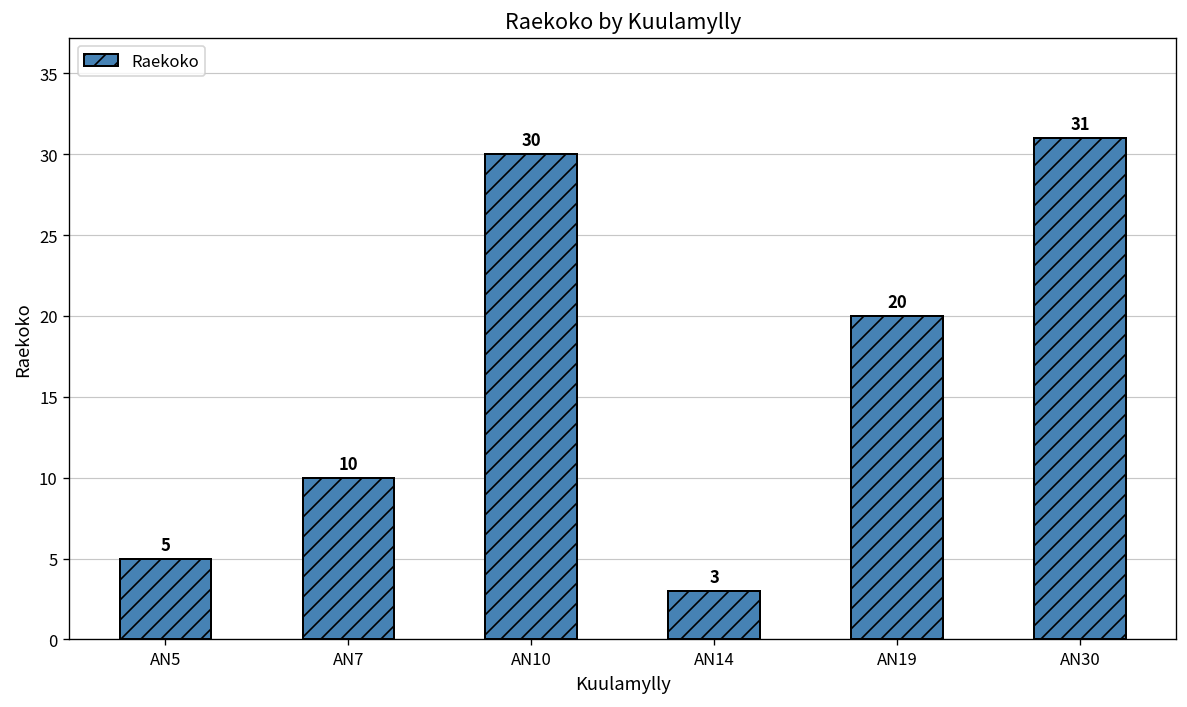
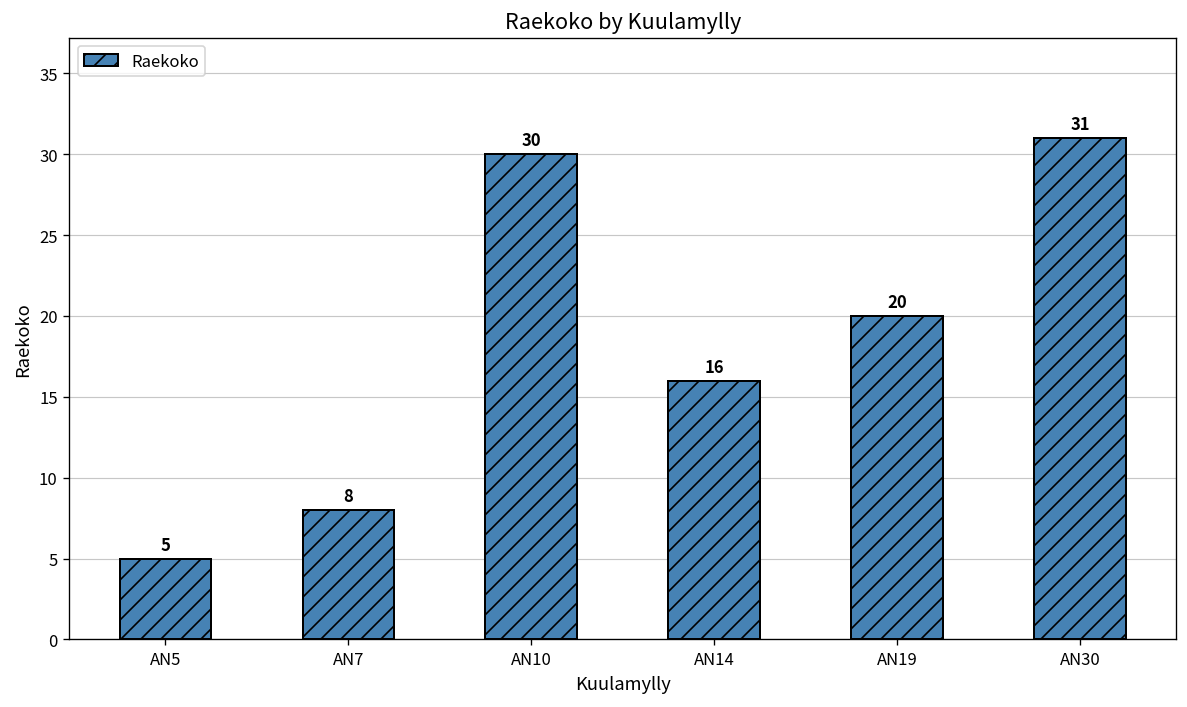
  {
    "AN5": 5,
-   "AN7": 10,
+   "AN7": 8,
    "AN10": 30,
-   "AN14": 3,
+   "AN14": 16,
    "AN19": 20,
    "AN30": 31
  }
